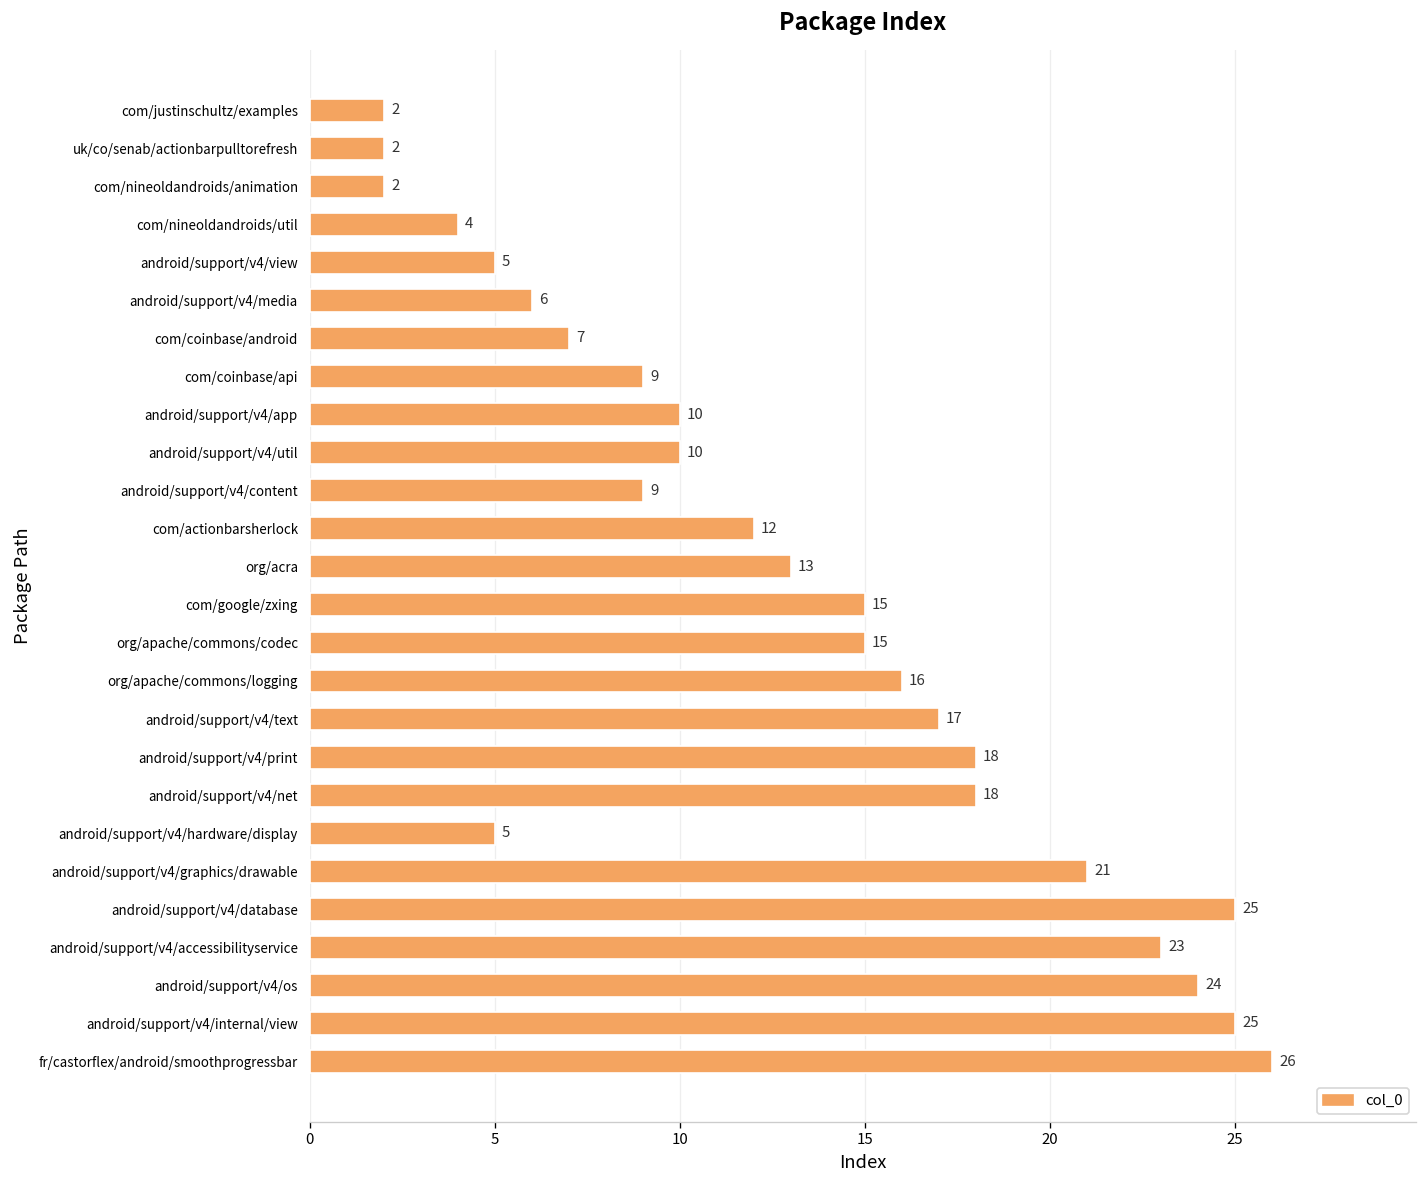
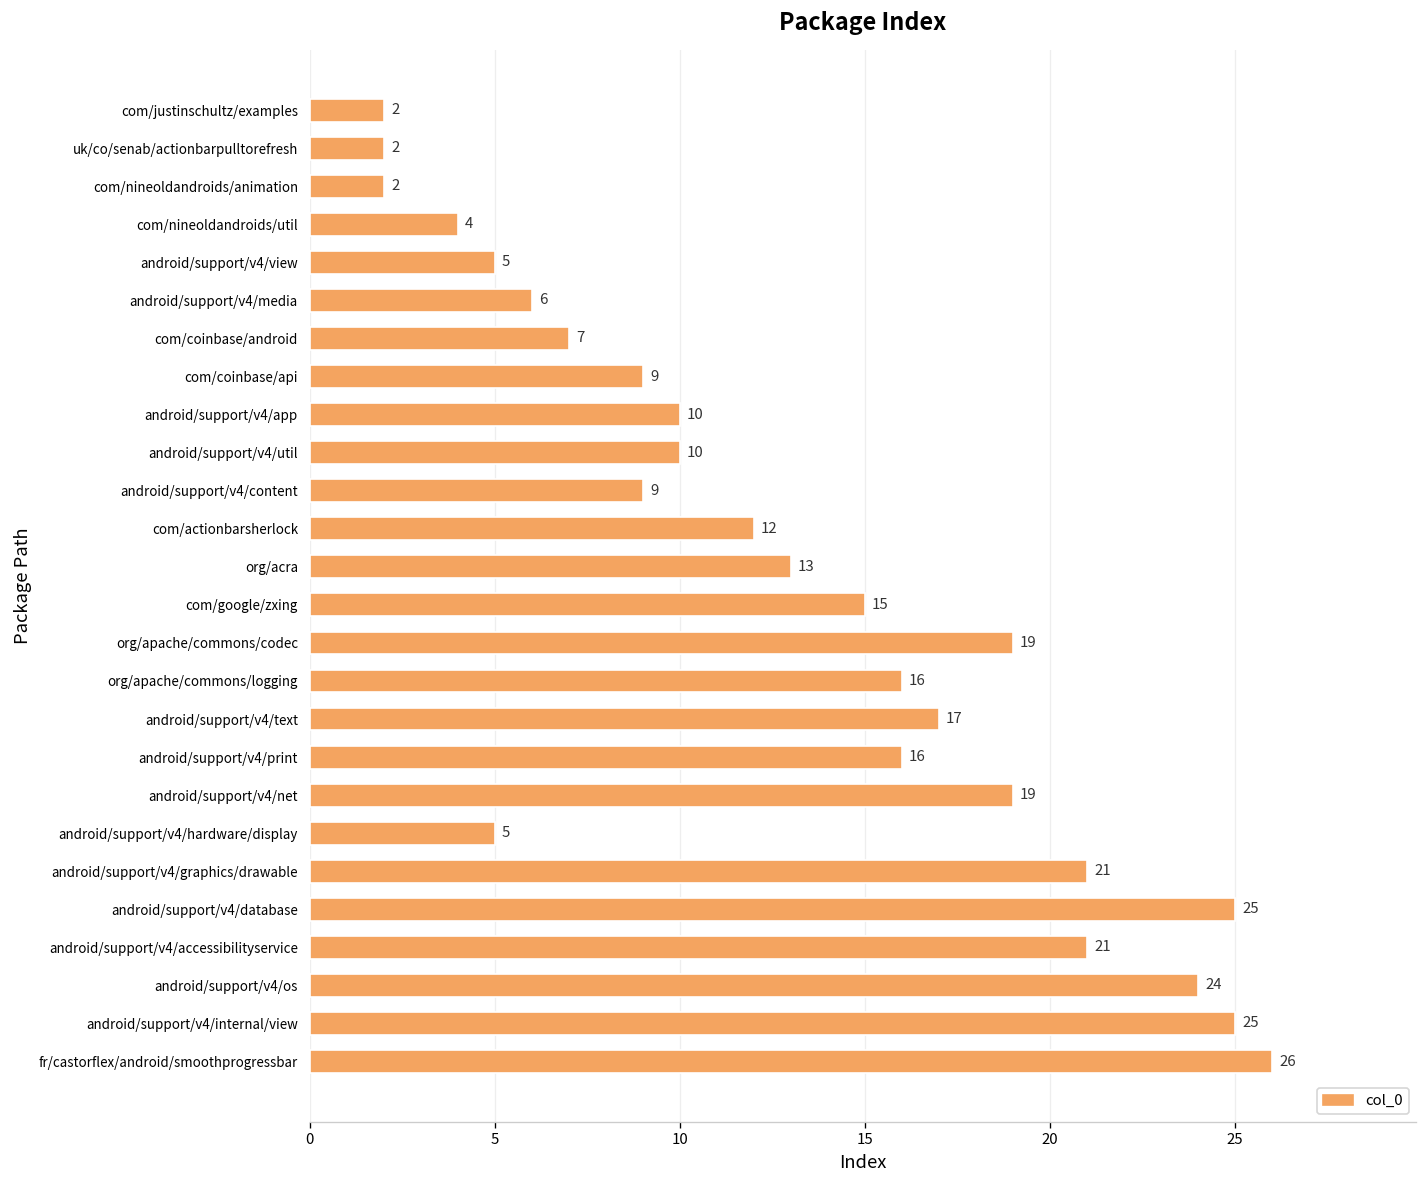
  {
    "com/justinschultz/examples": 2,
    "uk/co/senab/actionbarpulltorefresh": 2,
    "com/nineoldandroids/animation": 2,
    "com/nineoldandroids/util": 4,
    "android/support/v4/view": 5,
    "android/support/v4/media": 6,
    "com/coinbase/android": 7,
    "com/coinbase/api": 9,
    "android/support/v4/app": 10,
    "android/support/v4/util": 10,
    "android/support/v4/content": 9,
    "com/actionbarsherlock": 12,
    "org/acra": 13,
    "com/google/zxing": 15,
-   "org/apache/commons/codec": 15,
+   "org/apache/commons/codec": 19,
    "org/apache/commons/logging": 16,
    "android/support/v4/text": 17,
-   "android/support/v4/print": 18,
-   "android/support/v4/net": 18,
+   "android/support/v4/print": 16,
+   "android/support/v4/net": 19,
    "android/support/v4/hardware/display": 5,
    "android/support/v4/graphics/drawable": 21,
    "android/support/v4/database": 25,
-   "android/support/v4/accessibilityservice": 23,
+   "android/support/v4/accessibilityservice": 21,
    "android/support/v4/os": 24,
    "android/support/v4/internal/view": 25,
    "fr/castorflex/android/smoothprogressbar": 26
  }
